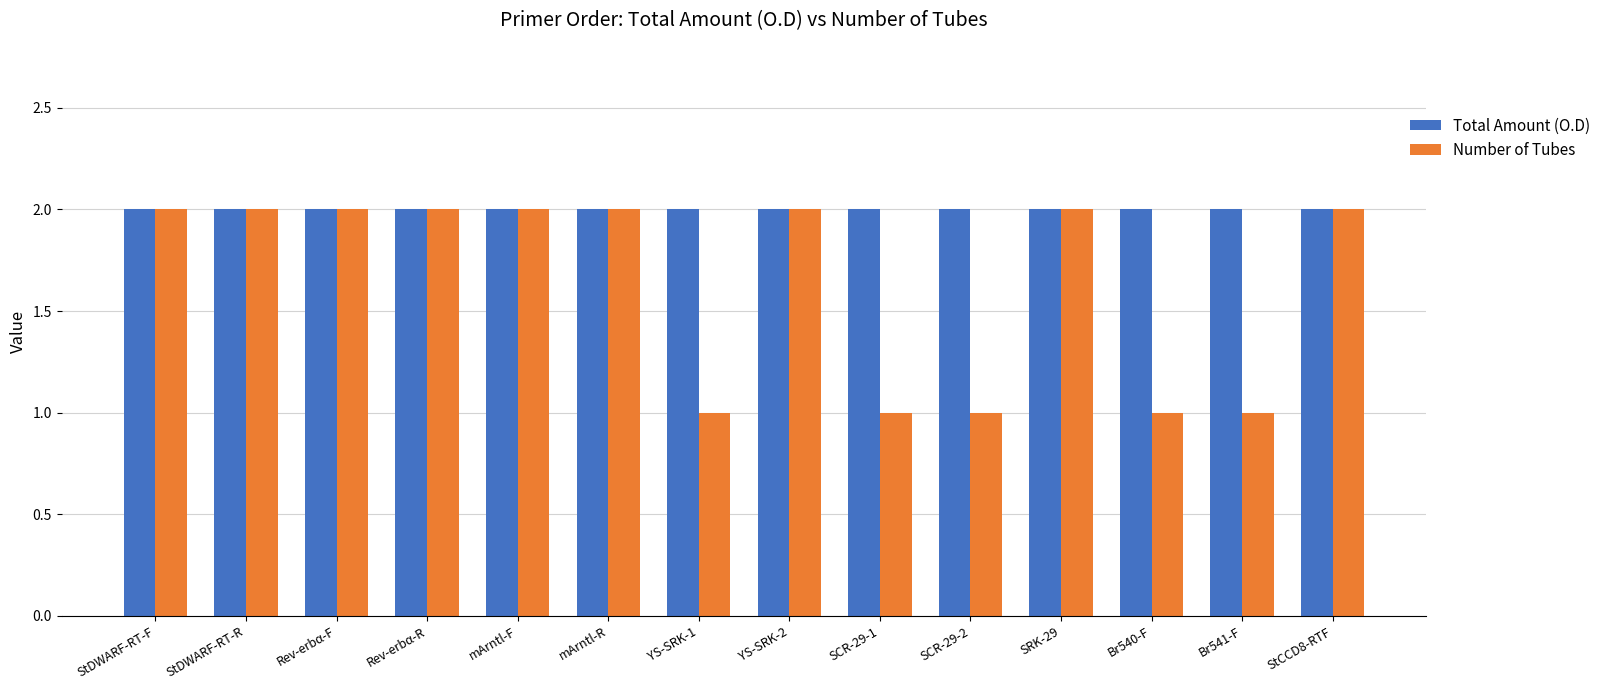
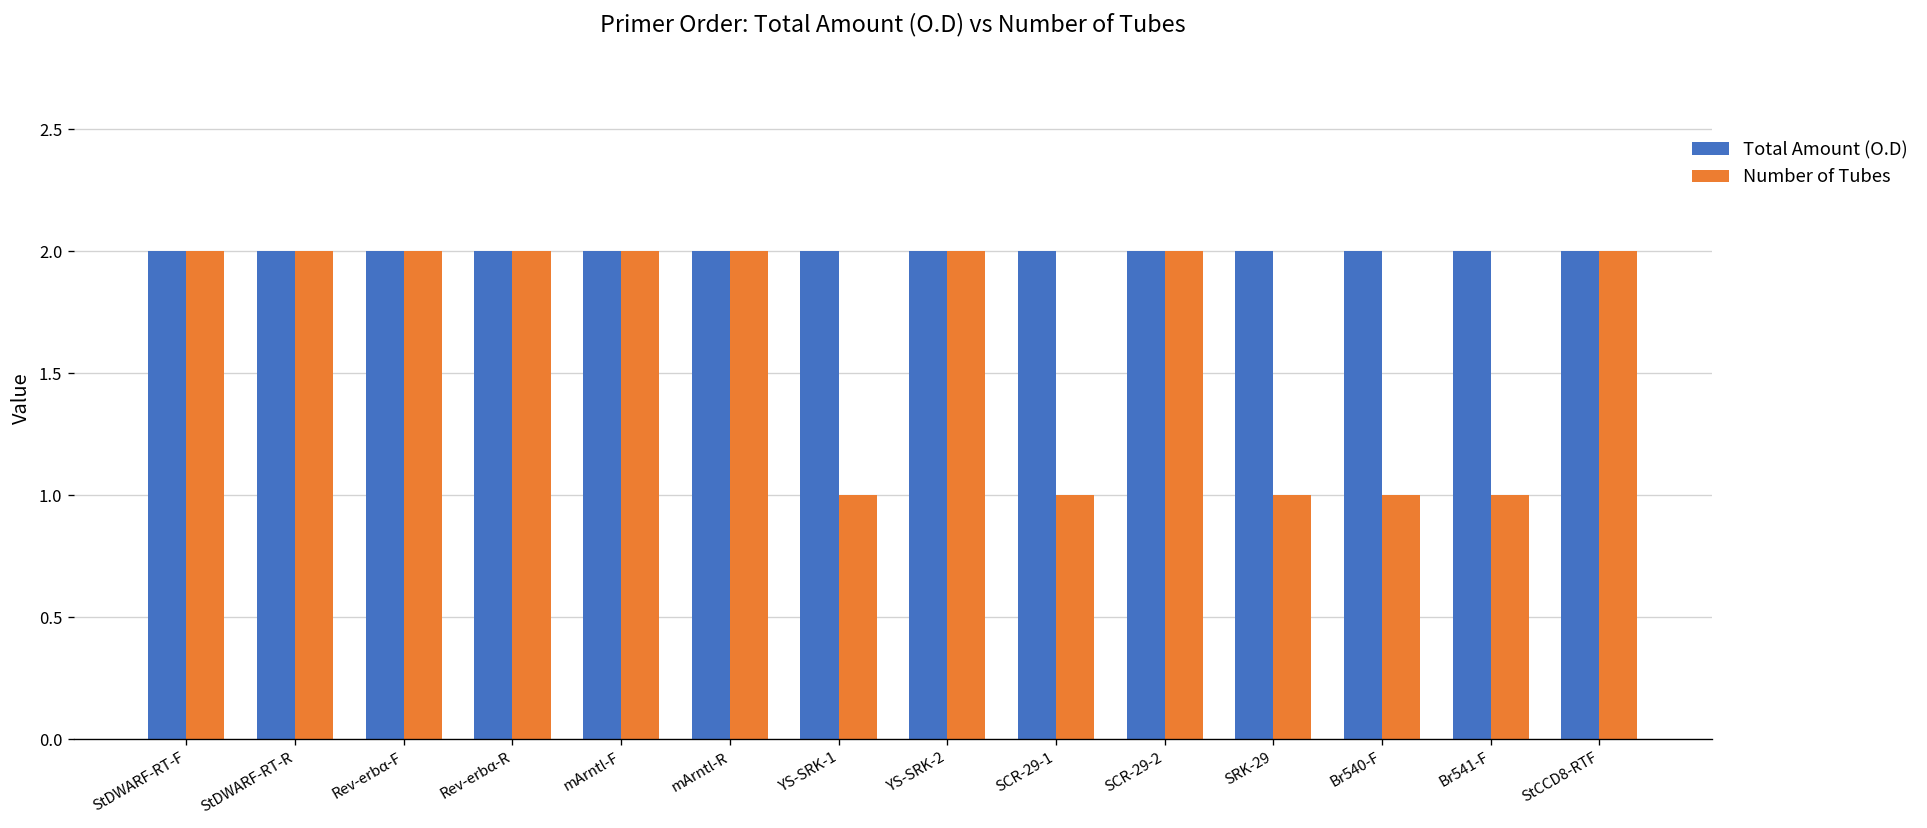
  {
    "Total Amount (O.D)": {
      "StDWARF-RT-F": 2,
      "StDWARF-RT-R": 2,
      "Rev-erbα-F": 2,
      "Rev-erbα-R": 2,
      "mArntl-F": 2,
      "mArntl-R": 2,
      "YS-SRK-1": 2,
      "YS-SRK-2": 2,
      "SCR-29-1": 2,
      "SCR-29-2": 2,
      "SRK-29": 2,
      "Br540-F": 2,
      "Br541-F": 2,
      "StCCD8-RTF": 2
    },
    "Number of Tubes": {
      "StDWARF-RT-F": 2,
      "StDWARF-RT-R": 2,
      "Rev-erbα-F": 2,
      "Rev-erbα-R": 2,
      "mArntl-F": 2,
      "mArntl-R": 2,
      "YS-SRK-1": 1,
      "YS-SRK-2": 2,
      "SCR-29-1": 1,
-     "SCR-29-2": 1,
-     "SRK-29": 2,
+     "SCR-29-2": 2,
+     "SRK-29": 1,
      "Br540-F": 1,
      "Br541-F": 1,
      "StCCD8-RTF": 2
    }
  }
